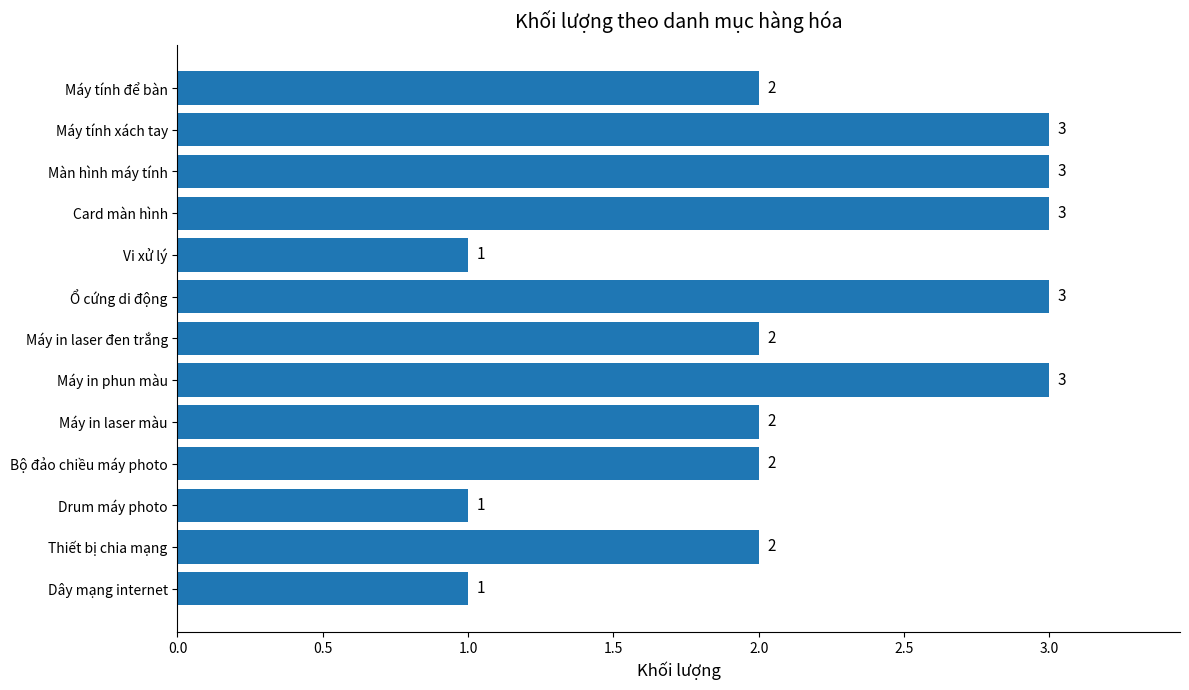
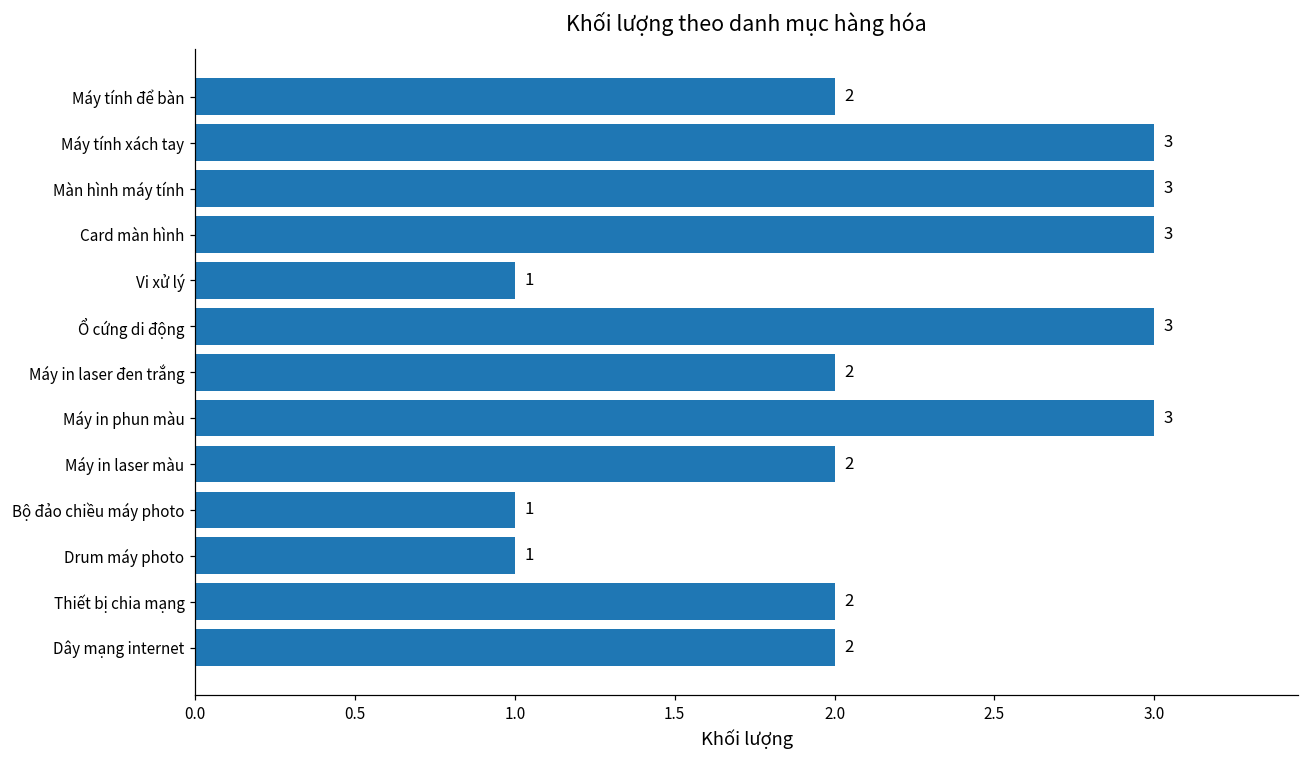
  {
    "Máy tính để bàn": 2,
    "Máy tính xách tay": 3,
    "Màn hình máy tính": 3,
    "Card màn hình": 3,
    "Vi xử lý": 1,
    "Ổ cứng di động": 3,
    "Máy in laser đen trắng": 2,
    "Máy in phun màu": 3,
    "Máy in laser màu": 2,
-   "Bộ đảo chiều máy photo": 2,
+   "Bộ đảo chiều máy photo": 1,
    "Drum máy photo": 1,
    "Thiết bị chia mạng": 2,
-   "Dây mạng internet": 1
+   "Dây mạng internet": 2
  }
